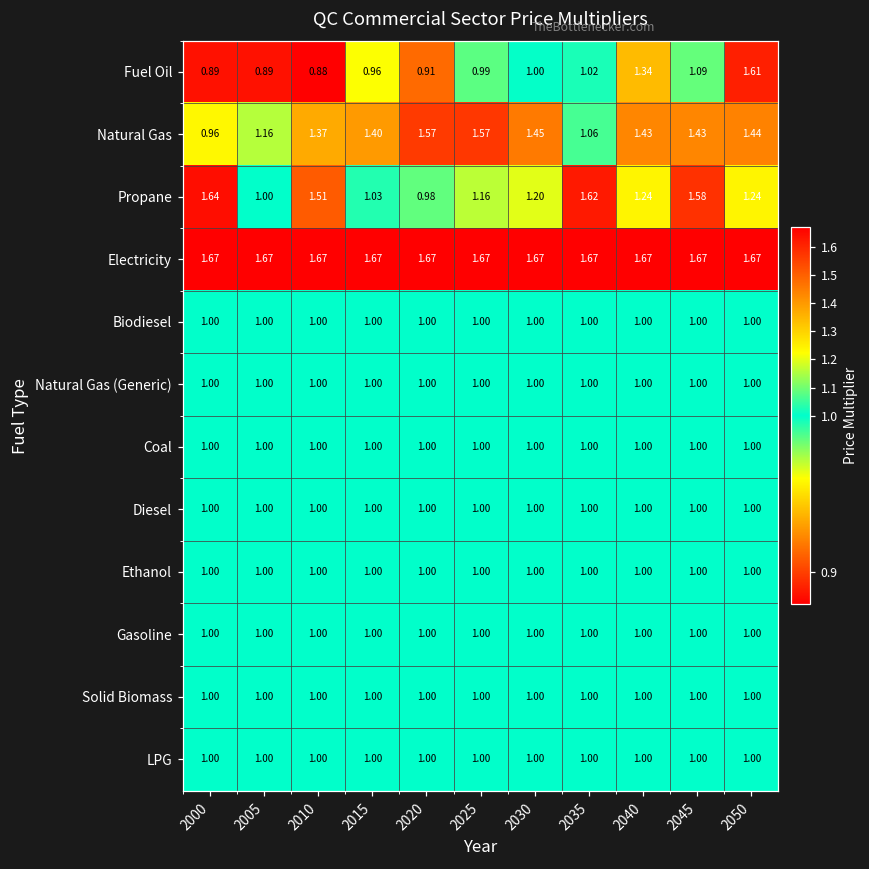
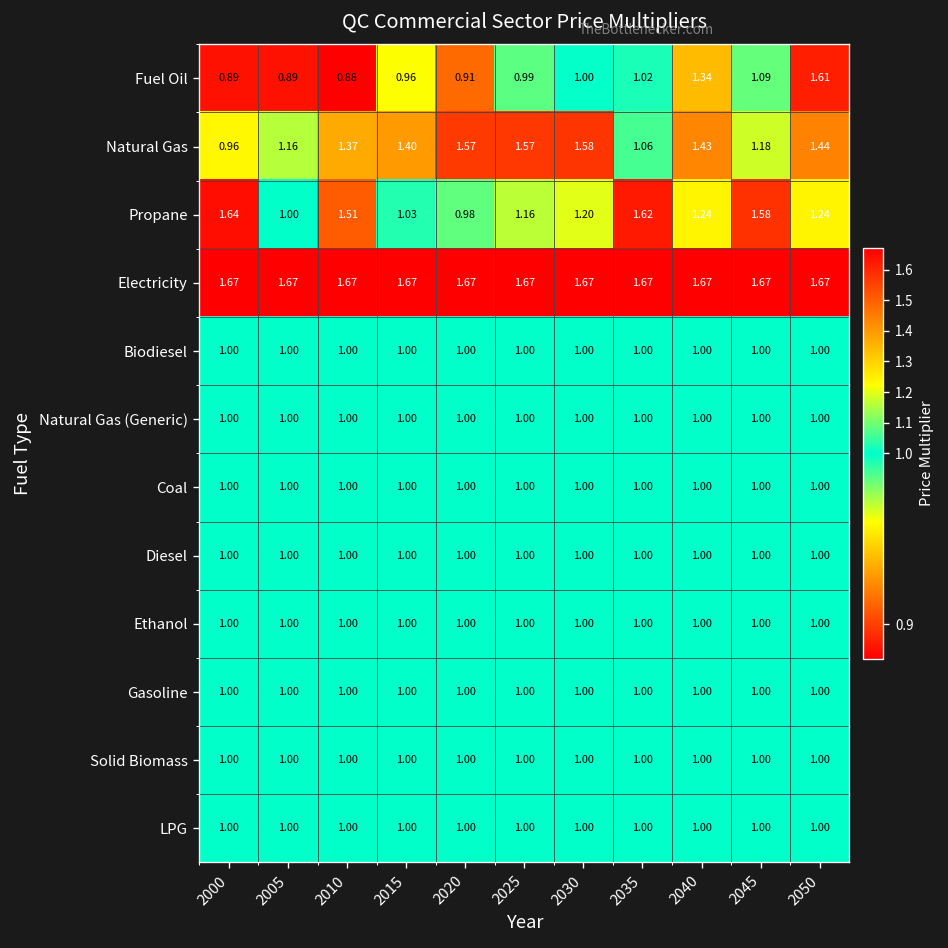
  {
    "Fuel Oil": {
      "2000": 0.89,
      "2005": 0.89,
      "2010": 0.88,
      "2015": 0.96,
      "2020": 0.91,
      "2025": 0.99,
      "2030": 1.00,
      "2035": 1.02,
      "2040": 1.34,
      "2045": 1.09,
      "2050": 1.61
    },
    "Natural Gas": {
      "2000": 0.96,
      "2005": 1.16,
      "2010": 1.37,
      "2015": 1.40,
      "2020": 1.57,
      "2025": 1.57,
-     "2030": 1.45,
+     "2030": 1.58,
      "2035": 1.06,
      "2040": 1.43,
-     "2045": 1.43,
+     "2045": 1.18,
      "2050": 1.44
    },
    "Propane": {
      "2000": 1.64,
      "2005": 1.00,
      "2010": 1.51,
      "2015": 1.03,
      "2020": 0.98,
      "2025": 1.16,
      "2030": 1.20,
      "2035": 1.62,
      "2040": 1.24,
      "2045": 1.58,
      "2050": 1.24
    },
    "Electricity": {
      "2000": 1.67,
      "2005": 1.67,
      "2010": 1.67,
      "2015": 1.67,
      "2020": 1.67,
      "2025": 1.67,
      "2030": 1.67,
      "2035": 1.67,
      "2040": 1.67,
      "2045": 1.67,
      "2050": 1.67
    },
    "Biodiesel": {
      "2000": 1.00,
      "2005": 1.00,
      "2010": 1.00,
      "2015": 1.00,
      "2020": 1.00,
      "2025": 1.00,
      "2030": 1.00,
      "2035": 1.00,
      "2040": 1.00,
      "2045": 1.00,
      "2050": 1.00
    },
    "Natural Gas (Generic)": {
      "2000": 1.00,
      "2005": 1.00,
      "2010": 1.00,
      "2015": 1.00,
      "2020": 1.00,
      "2025": 1.00,
      "2030": 1.00,
      "2035": 1.00,
      "2040": 1.00,
      "2045": 1.00,
      "2050": 1.00
    },
    "Coal": {
      "2000": 1.00,
      "2005": 1.00,
      "2010": 1.00,
      "2015": 1.00,
      "2020": 1.00,
      "2025": 1.00,
      "2030": 1.00,
      "2035": 1.00,
      "2040": 1.00,
      "2045": 1.00,
      "2050": 1.00
    },
    "Diesel": {
      "2000": 1.00,
      "2005": 1.00,
      "2010": 1.00,
      "2015": 1.00,
      "2020": 1.00,
      "2025": 1.00,
      "2030": 1.00,
      "2035": 1.00,
      "2040": 1.00,
      "2045": 1.00,
      "2050": 1.00
    },
    "Ethanol": {
      "2000": 1.00,
      "2005": 1.00,
      "2010": 1.00,
      "2015": 1.00,
      "2020": 1.00,
      "2025": 1.00,
      "2030": 1.00,
      "2035": 1.00,
      "2040": 1.00,
      "2045": 1.00,
      "2050": 1.00
    },
    "Gasoline": {
      "2000": 1.00,
      "2005": 1.00,
      "2010": 1.00,
      "2015": 1.00,
      "2020": 1.00,
      "2025": 1.00,
      "2030": 1.00,
      "2035": 1.00,
      "2040": 1.00,
      "2045": 1.00,
      "2050": 1.00
    },
    "Solid Biomass": {
      "2000": 1.00,
      "2005": 1.00,
      "2010": 1.00,
      "2015": 1.00,
      "2020": 1.00,
      "2025": 1.00,
      "2030": 1.00,
      "2035": 1.00,
      "2040": 1.00,
      "2045": 1.00,
      "2050": 1.00
    },
    "LPG": {
      "2000": 1.00,
      "2005": 1.00,
      "2010": 1.00,
      "2015": 1.00,
      "2020": 1.00,
      "2025": 1.00,
      "2030": 1.00,
      "2035": 1.00,
      "2040": 1.00,
      "2045": 1.00,
      "2050": 1.00
    }
  }
